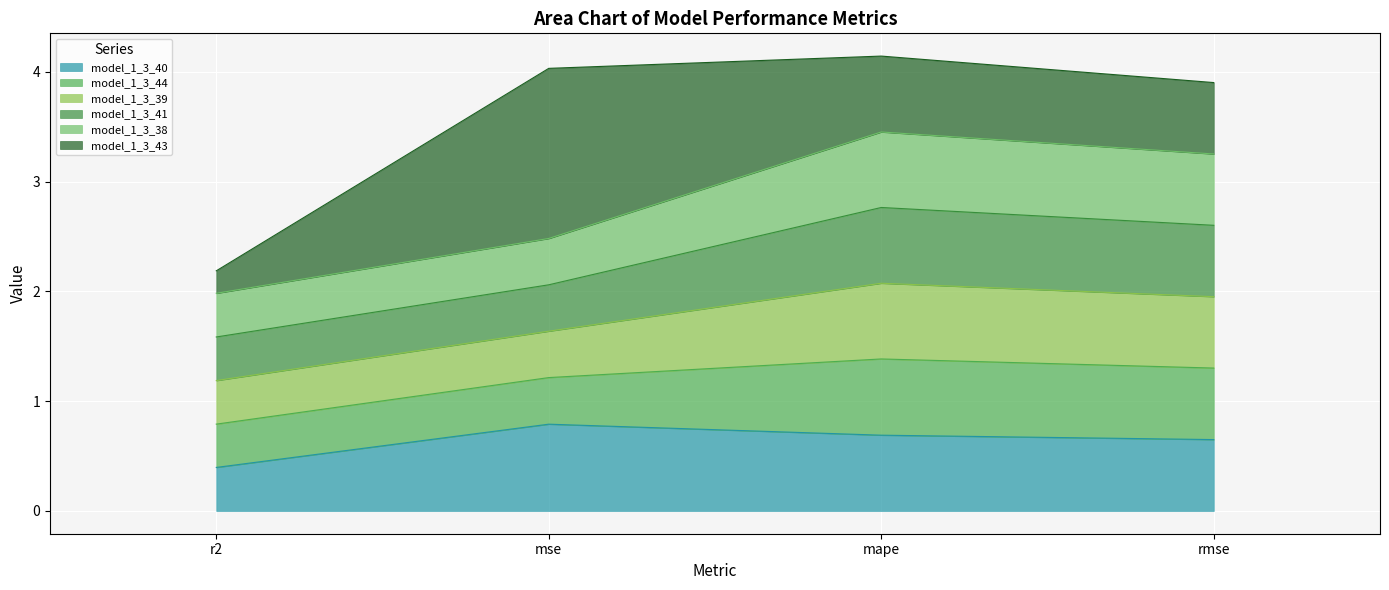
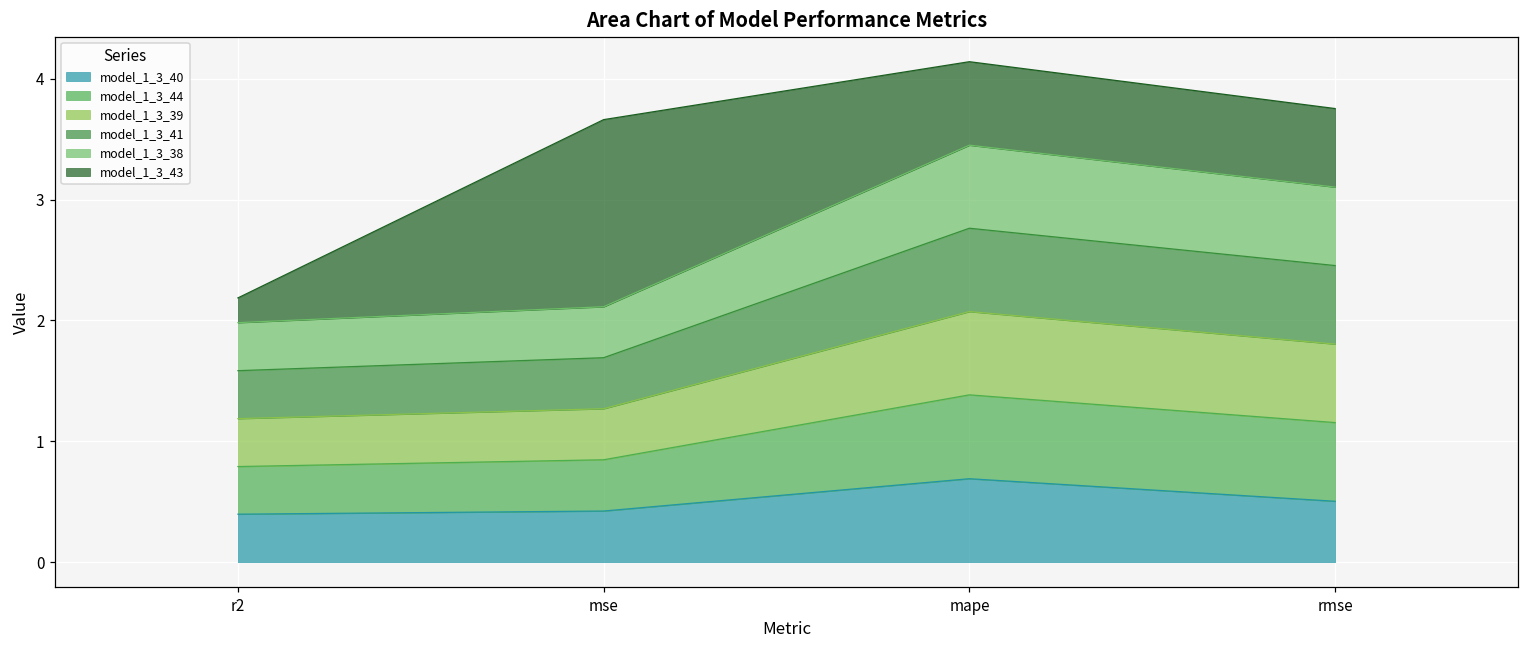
  {
    "model_1_3_40": {
      "r2": 0.40,
-     "mse": 0.79,
+     "mse": 0.42,
      "mape": 0.69,
-     "rmse": 0.65
+     "rmse": 0.50
    },
    "model_1_3_43": {
      "r2": 0.20,
      "mse": 1.55,
      "mape": 0.69,
      "rmse": 0.65
    }
  }
